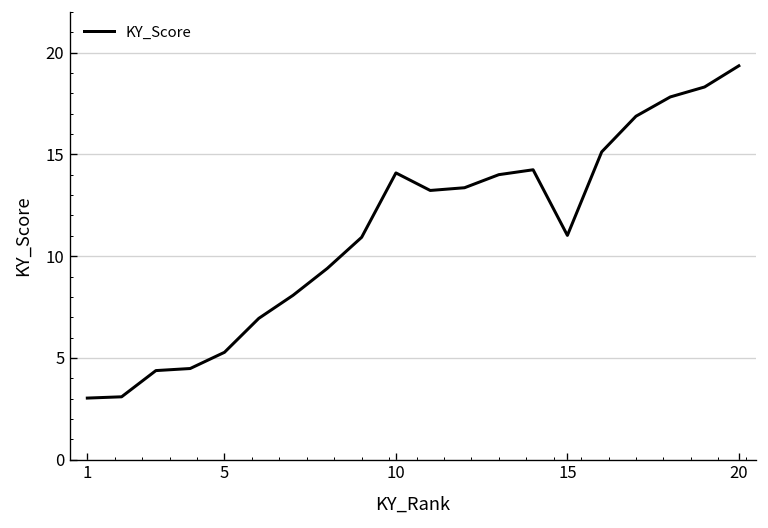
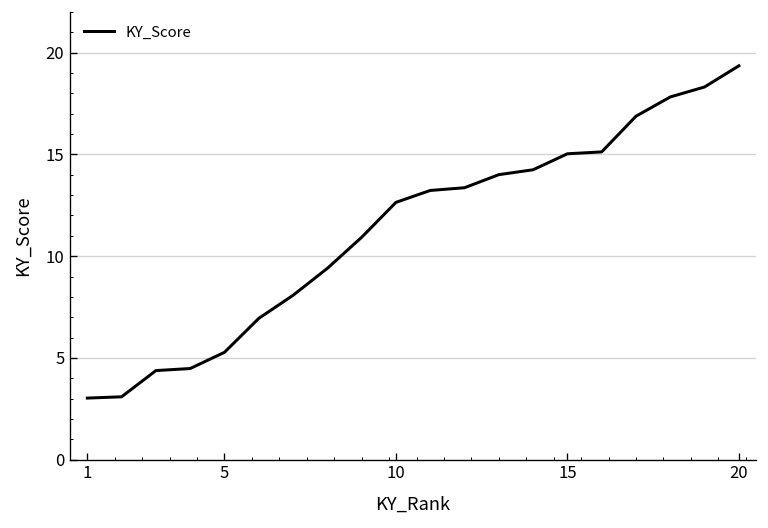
  {
    "1": 3.0,
    "5": 5.3,
-   "10": 14.1,
-   "15": 11.0,
+   "10": 12.6,
+   "15": 15.0,
    "20": 19.4
  }
